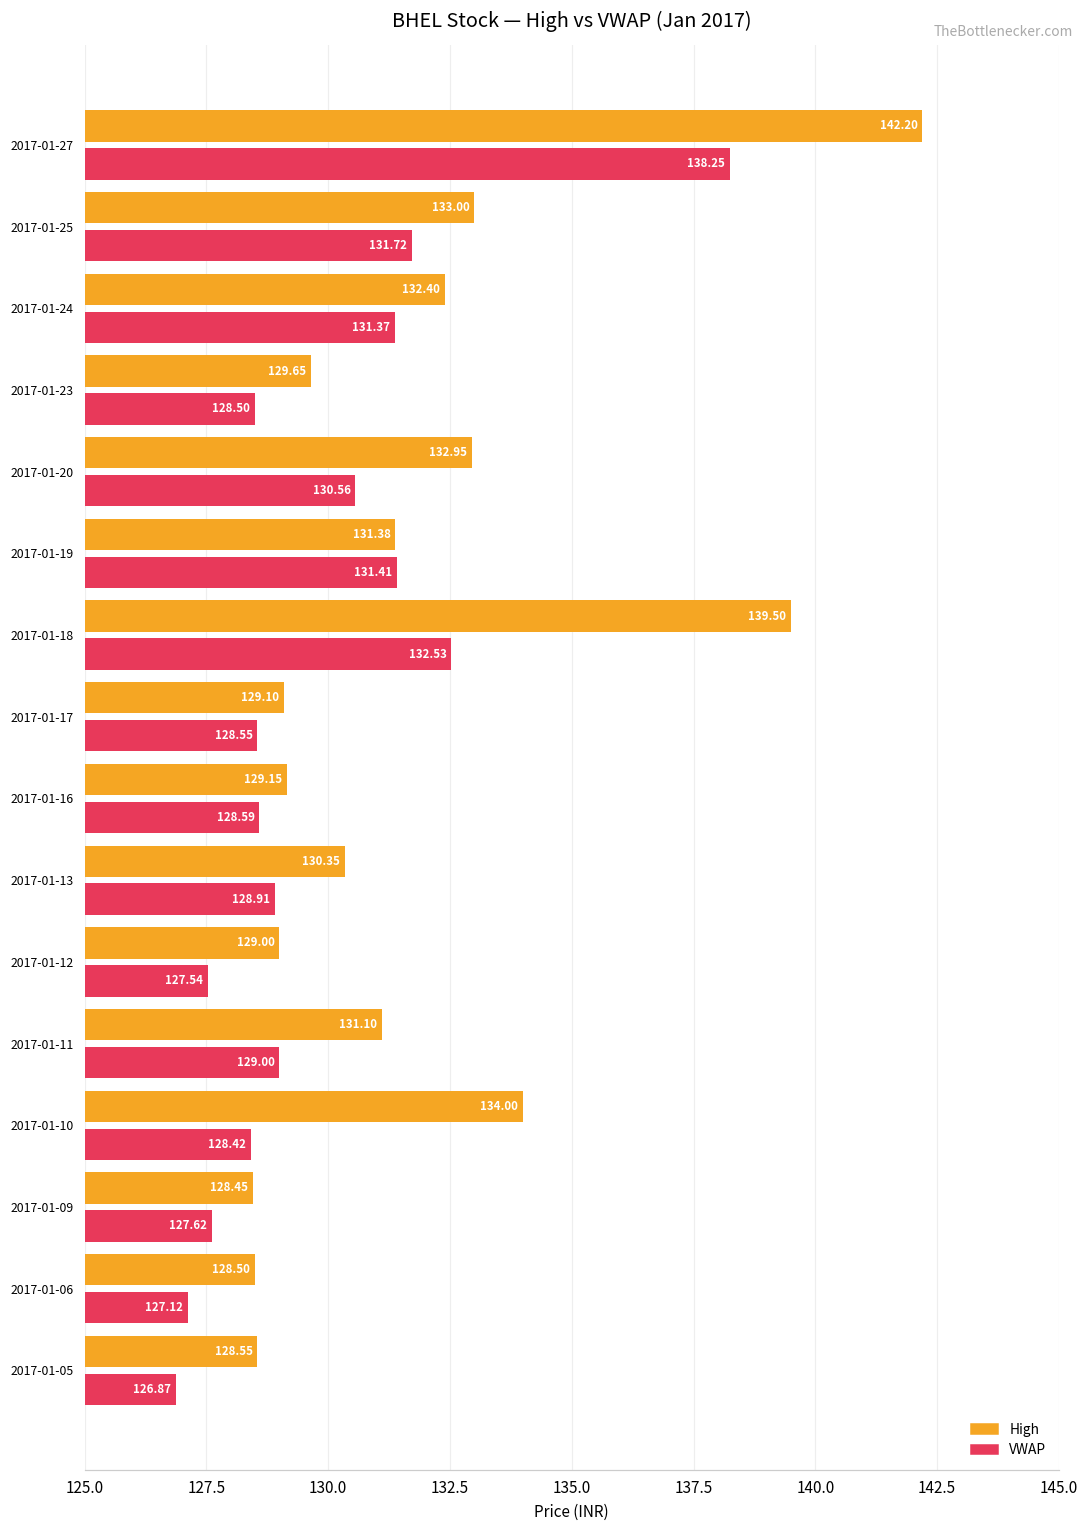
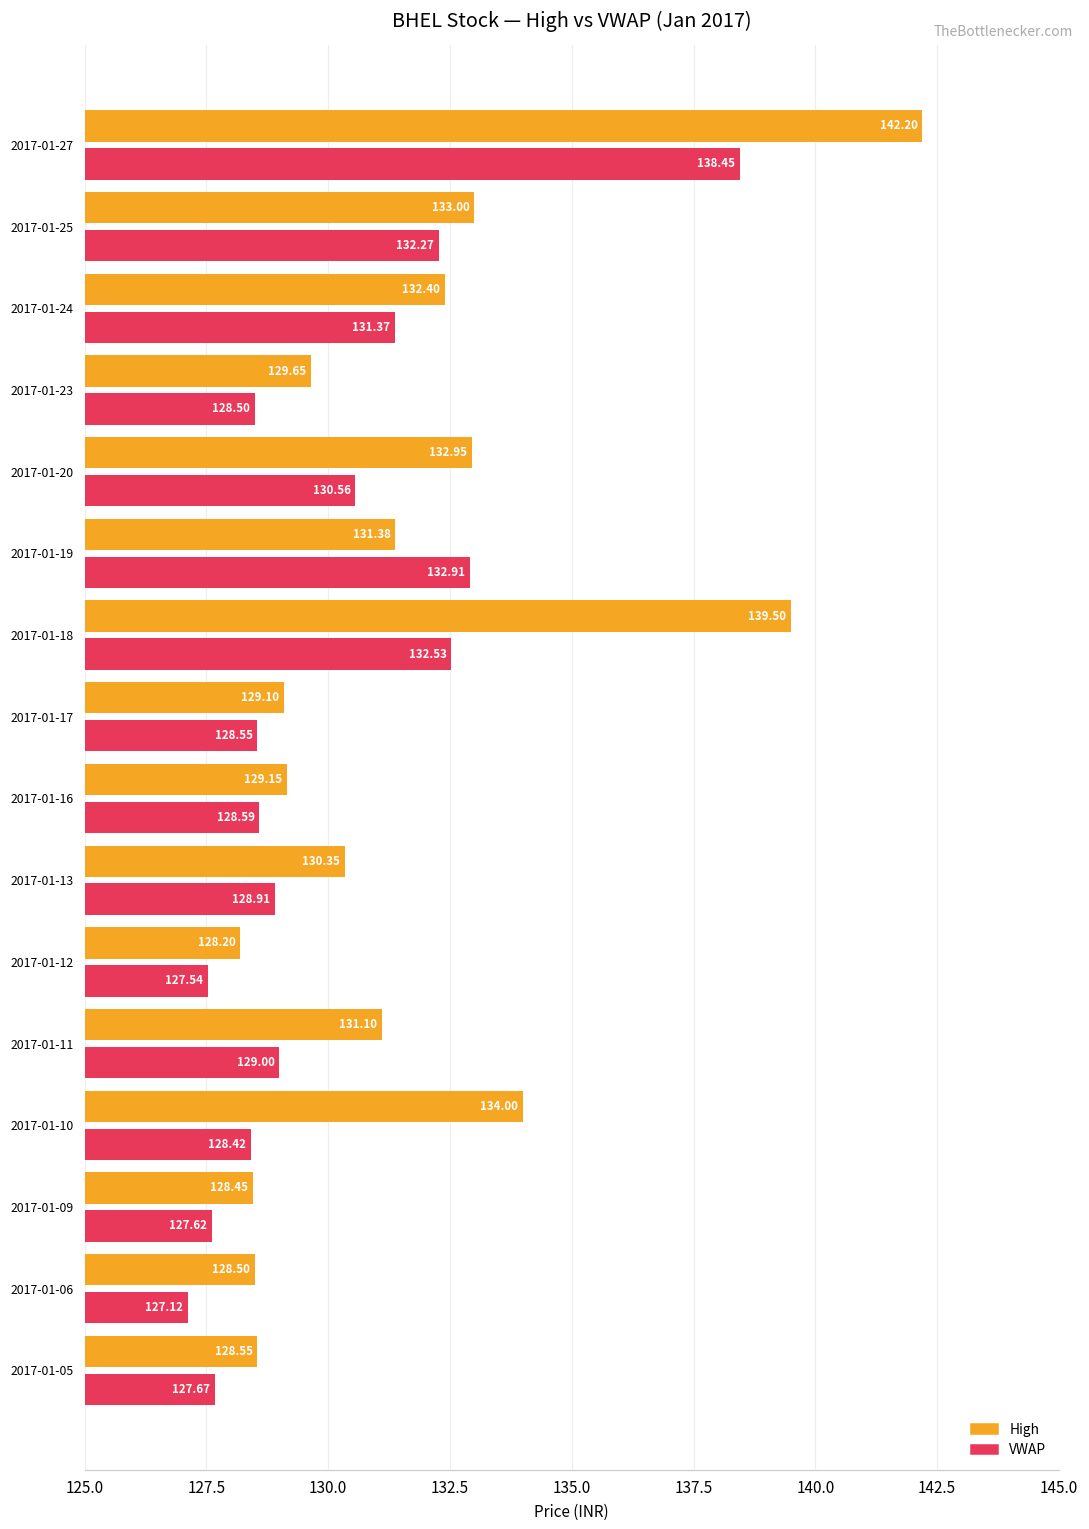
  {
    "High": {
      "2017-01-27": 142.20,
      "2017-01-25": 133.00,
      "2017-01-24": 132.40,
      "2017-01-23": 129.65,
      "2017-01-20": 132.95,
      "2017-01-19": 131.38,
      "2017-01-18": 139.50,
      "2017-01-17": 129.10,
      "2017-01-16": 129.15,
      "2017-01-13": 130.35,
-     "2017-01-12": 129.00,
+     "2017-01-12": 128.20,
      "2017-01-11": 131.10,
      "2017-01-10": 134.00,
      "2017-01-09": 128.45,
      "2017-01-06": 128.50,
      "2017-01-05": 128.55
    },
    "VWAP": {
-     "2017-01-27": 138.25,
-     "2017-01-25": 131.72,
+     "2017-01-27": 138.45,
+     "2017-01-25": 132.27,
      "2017-01-24": 131.37,
      "2017-01-23": 128.50,
      "2017-01-20": 130.56,
-     "2017-01-19": 131.41,
+     "2017-01-19": 132.91,
      "2017-01-18": 132.53,
      "2017-01-17": 128.55,
      "2017-01-16": 128.59,
      "2017-01-13": 128.91,
      "2017-01-12": 127.54,
      "2017-01-11": 129.00,
      "2017-01-10": 128.42,
      "2017-01-09": 127.62,
      "2017-01-06": 127.12,
-     "2017-01-05": 126.87
+     "2017-01-05": 127.67
    }
  }
